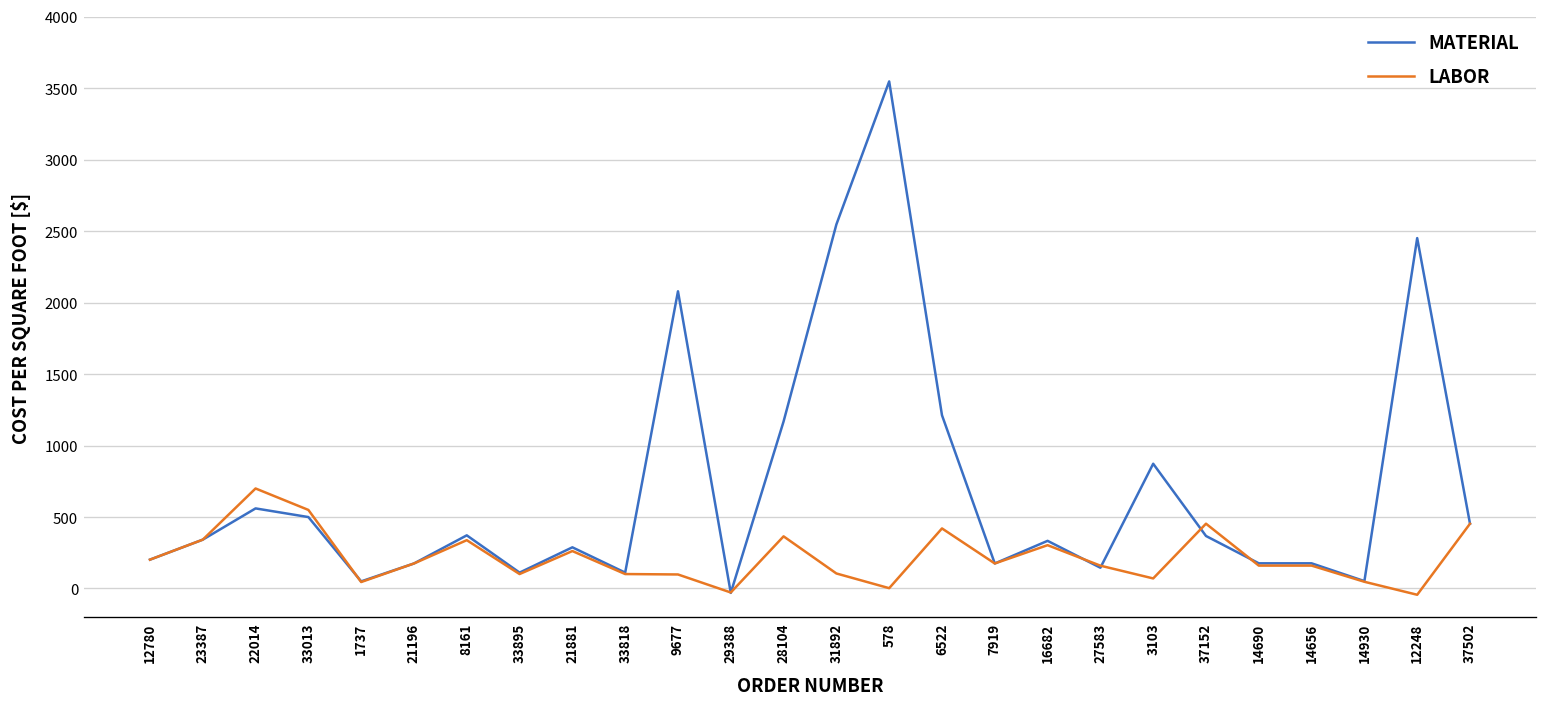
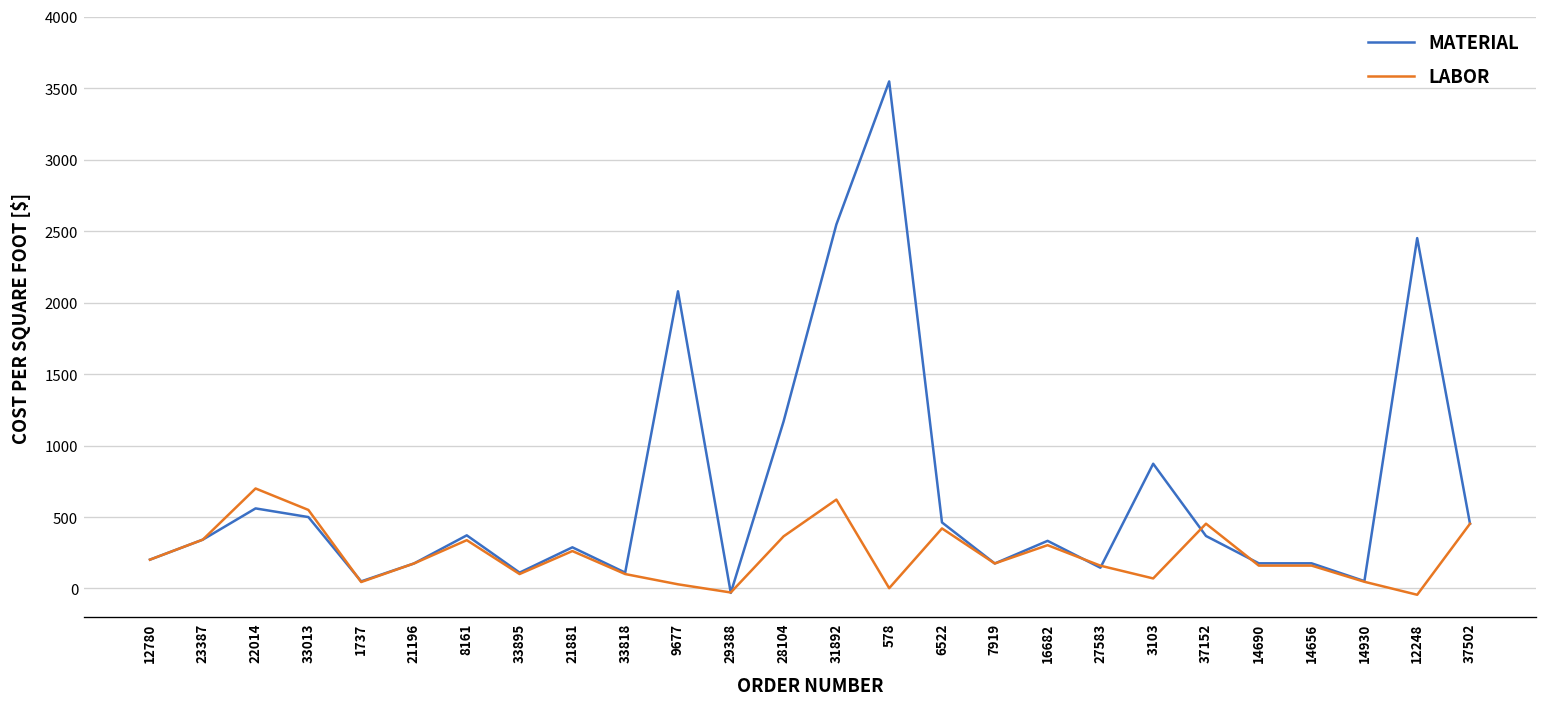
  {
    "MATERIAL": {
      "22014": 560,
      "33013": 500,
      "8161": 370,
      "21881": 290,
      "9677": 2080,
      "28104": 1170,
      "31892": 2550,
      "578": 3550,
-     "6522": 1210,
+     "6522": 460,
      "16682": 330,
      "3103": 870,
      "37152": 370,
      "12248": 2450
    },
    "LABOR": {
      "22014": 700,
      "33013": 550,
      "8161": 340,
      "21881": 260,
-     "9677": 100,
+     "9677": 30,
      "28104": 360,
-     "31892": 100,
+     "31892": 620,
      "578": 0,
      "6522": 420,
      "16682": 300,
      "3103": 70,
      "37152": 450,
      "12248": -40
    }
  }
